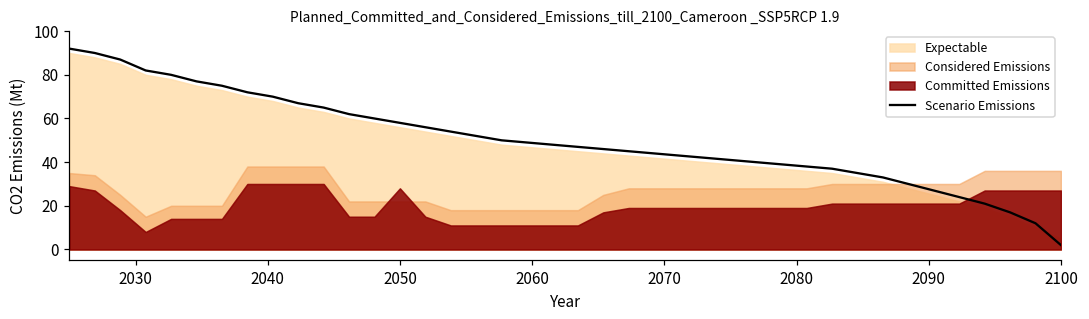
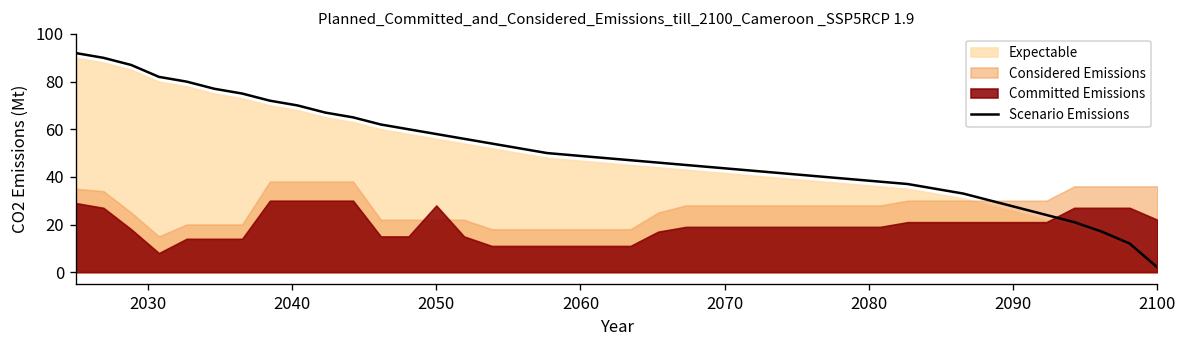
  {
    "Scenario Emissions": {
      "2050": 58,
      "2100": 2
    },
    "Committed Emissions": {
      "2050": 28,
-     "2100": 27
+     "2100": 22
    }
  }
